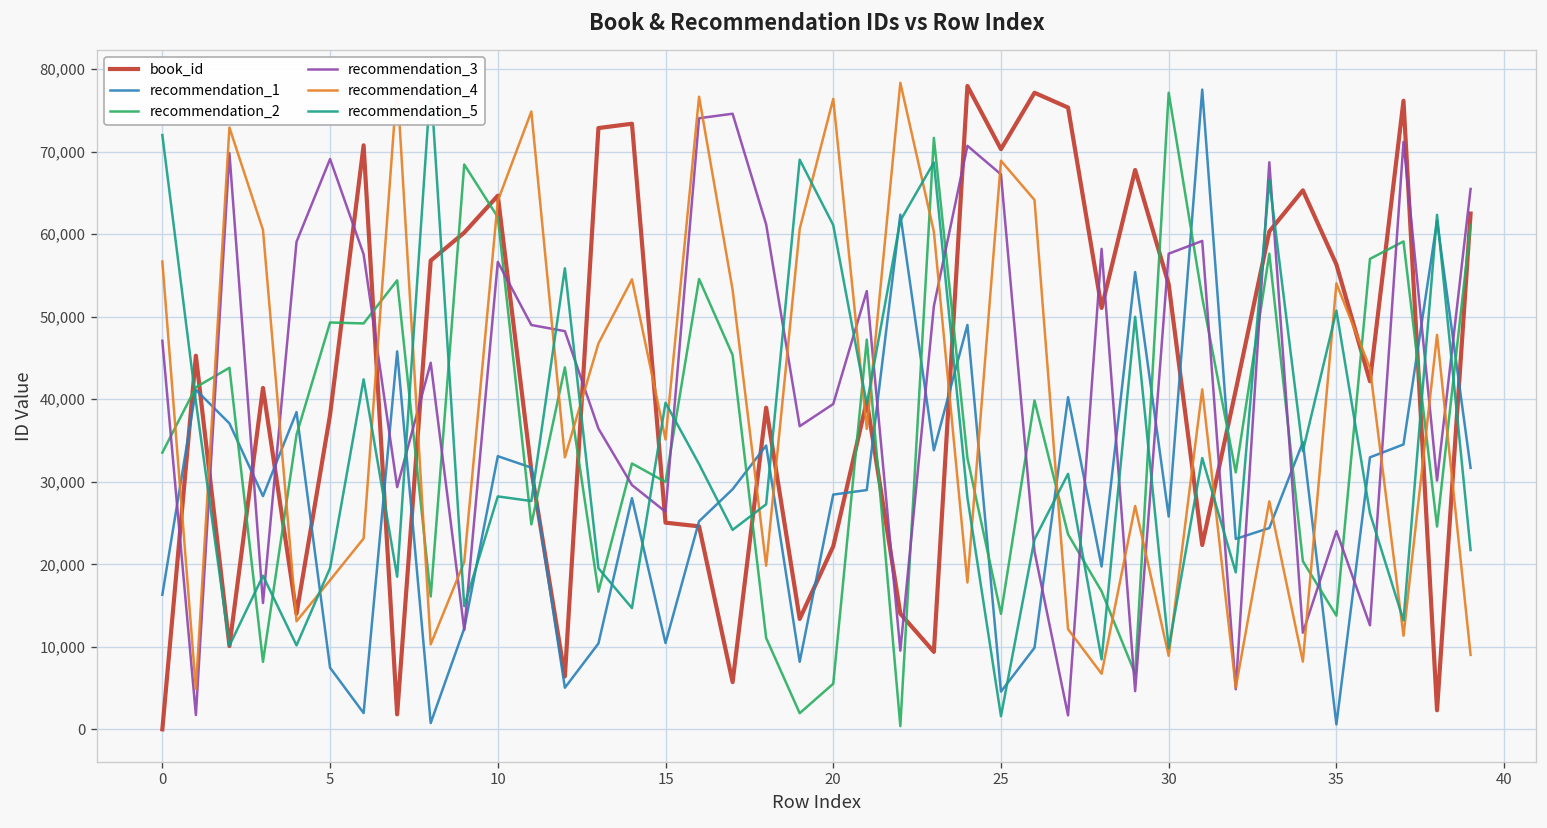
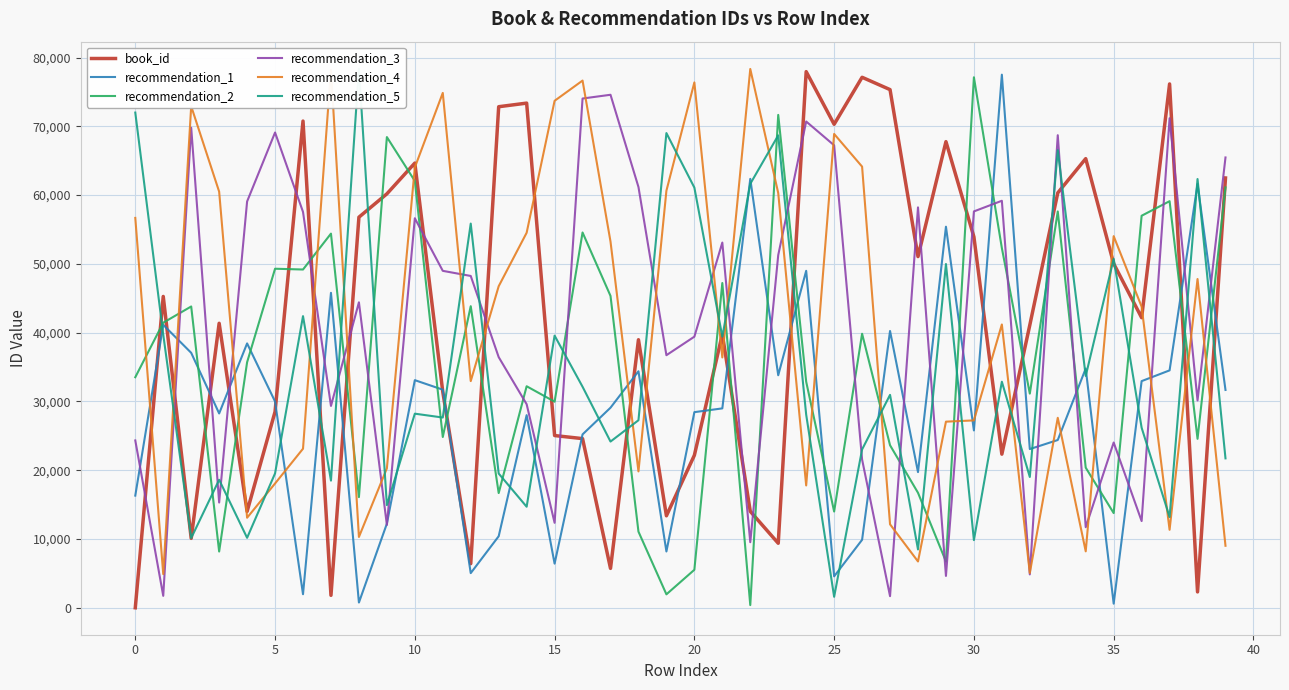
  {
    "book_id": {
      "0": "0",
-     "5": "38,000",
+     "5": "29,000",
      "10": "65,000",
      "15": "25,000",
      "20": "22,000",
      "25": "70,000",
      "30": "54,000",
-     "35": "56,000"
+     "35": "50,000"
    },
    "recommendation_1": {
      "0": "16,000",
-     "5": "7,000",
+     "5": "30,000",
      "10": "33,000",
-     "15": "10,000",
+     "15": "6,000",
      "20": "28,000",
      "25": "5,000",
      "30": "26,000",
      "35": "1,000"
    },
    "recommendation_3": {
-     "0": "47,000",
+     "0": "24,000",
      "5": "69,000",
      "10": "57,000",
-     "15": "26,000",
+     "15": "12,000",
      "20": "39,000",
      "25": "67,000",
      "30": "58,000",
      "35": "24,000"
    },
    "recommendation_4": {
      "0": "57,000",
      "5": "18,000",
      "10": "64,000",
-     "15": "35,000",
+     "15": "74,000",
      "20": "76,000",
      "25": "69,000",
-     "30": "9,000",
+     "30": "27,000",
      "35": "54,000"
    }
  }
